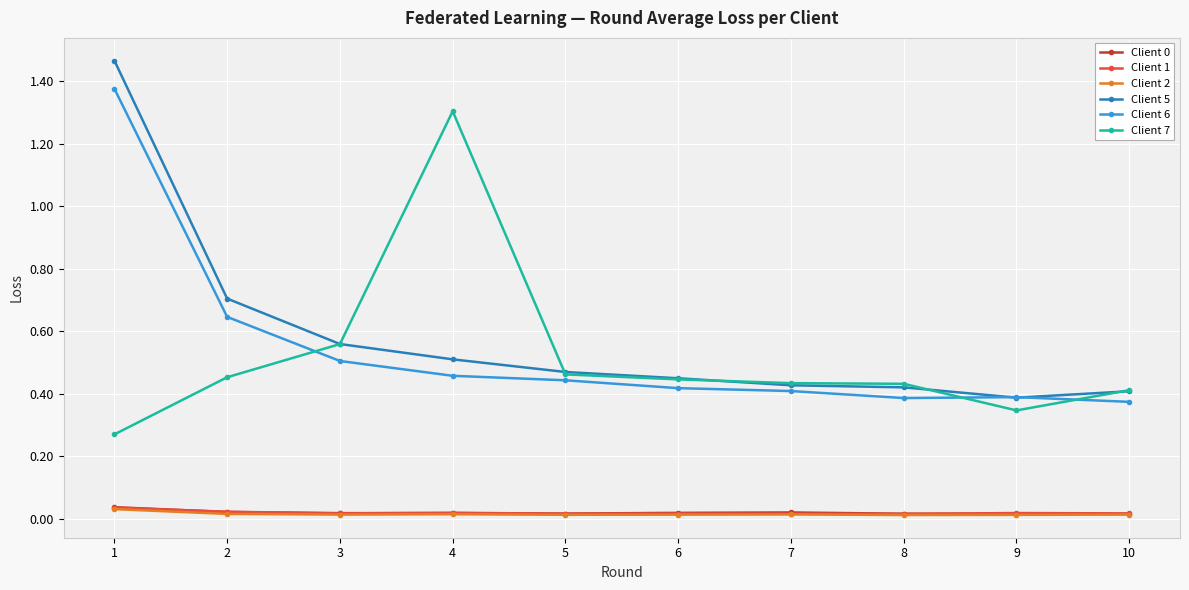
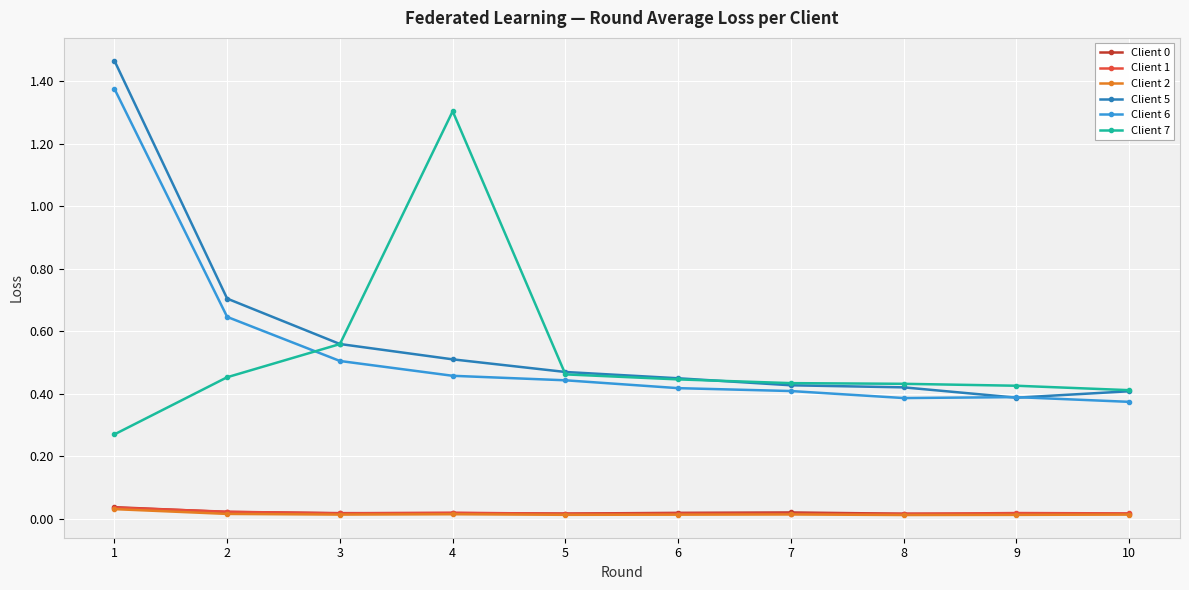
  {
    "Client 7": {
      "1": 0.27,
      "2": 0.45,
      "4": 1.30,
      "8": 0.43,
-     "9": 0.35
+     "9": 0.43
    }
  }
